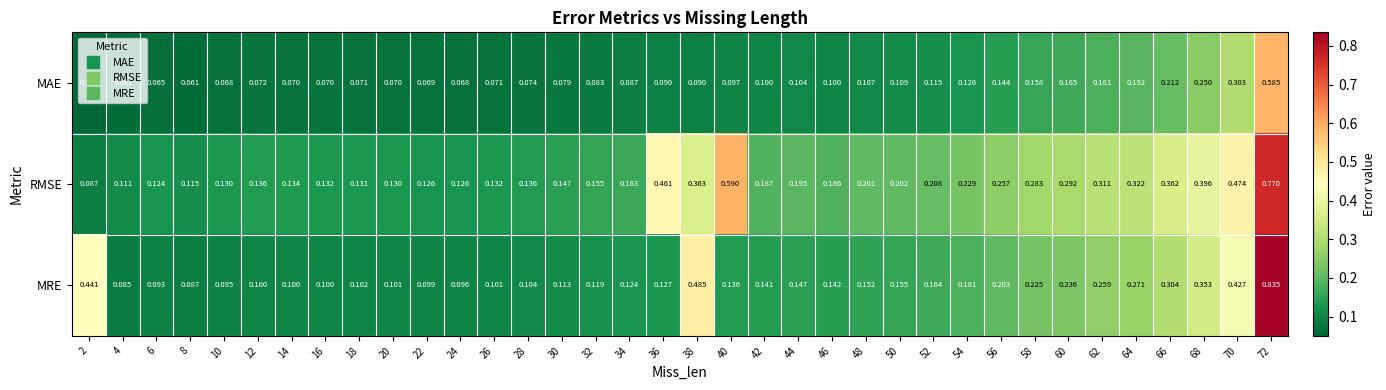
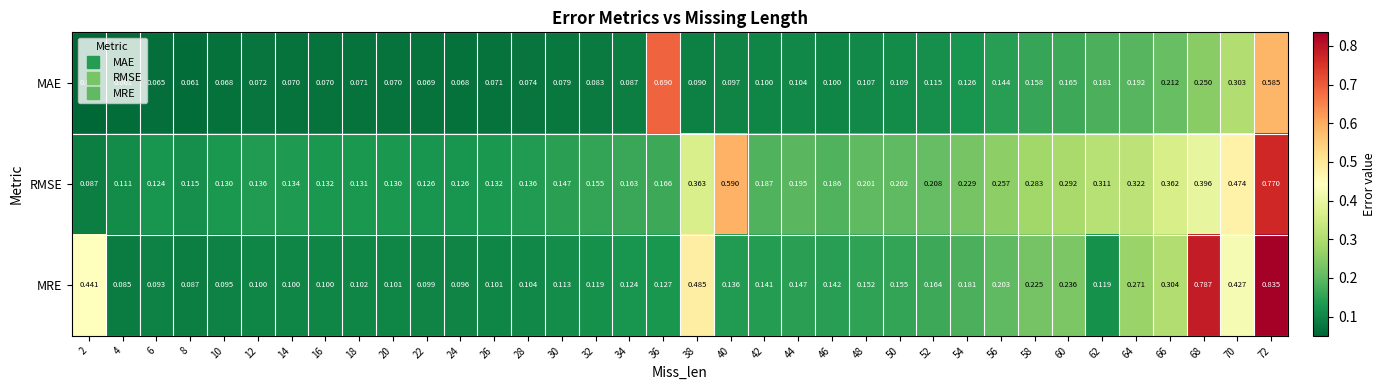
  {
    "MAE": {
      "6": 0.065,
      "8": 0.061,
      "10": 0.068,
      "12": 0.072,
      "14": 0.070,
      "16": 0.070,
      "18": 0.071,
      "20": 0.070,
      "22": 0.069,
      "24": 0.068,
      "26": 0.071,
      "28": 0.074,
      "30": 0.079,
      "32": 0.083,
      "34": 0.087,
-     "36": 0.090,
+     "36": 0.690,
      "38": 0.090,
      "40": 0.097,
      "42": 0.100,
      "44": 0.104,
      "46": 0.100,
      "48": 0.107,
      "50": 0.109,
      "52": 0.115,
      "54": 0.126,
      "56": 0.144,
      "58": 0.158,
      "60": 0.165,
      "62": 0.181,
      "64": 0.192,
      "66": 0.212,
      "68": 0.250,
      "70": 0.303,
      "72": 0.585
    },
    "RMSE": {
      "2": 0.087,
      "4": 0.111,
      "6": 0.124,
      "8": 0.115,
      "10": 0.130,
      "12": 0.136,
      "14": 0.134,
      "16": 0.132,
      "18": 0.131,
      "20": 0.130,
      "22": 0.126,
      "24": 0.126,
      "26": 0.132,
      "28": 0.136,
      "30": 0.147,
      "32": 0.155,
      "34": 0.163,
-     "36": 0.461,
+     "36": 0.166,
      "38": 0.363,
      "40": 0.590,
      "42": 0.187,
      "44": 0.195,
      "46": 0.186,
      "48": 0.201,
      "50": 0.202,
      "52": 0.208,
      "54": 0.229,
      "56": 0.257,
      "58": 0.283,
      "60": 0.292,
      "62": 0.311,
      "64": 0.322,
      "66": 0.362,
      "68": 0.396,
      "70": 0.474,
      "72": 0.770
    },
    "MRE": {
      "2": 0.441,
      "4": 0.085,
      "6": 0.093,
      "8": 0.087,
      "10": 0.095,
      "12": 0.100,
      "14": 0.100,
      "16": 0.100,
      "18": 0.102,
      "20": 0.101,
      "22": 0.099,
      "24": 0.096,
      "26": 0.101,
      "28": 0.104,
      "30": 0.113,
      "32": 0.119,
      "34": 0.124,
      "36": 0.127,
      "38": 0.485,
      "40": 0.136,
      "42": 0.141,
      "44": 0.147,
      "46": 0.142,
      "48": 0.152,
      "50": 0.155,
      "52": 0.164,
      "54": 0.181,
      "56": 0.203,
      "58": 0.225,
      "60": 0.236,
-     "62": 0.259,
+     "62": 0.119,
      "64": 0.271,
      "66": 0.304,
-     "68": 0.353,
+     "68": 0.787,
      "70": 0.427,
      "72": 0.835
    }
  }
